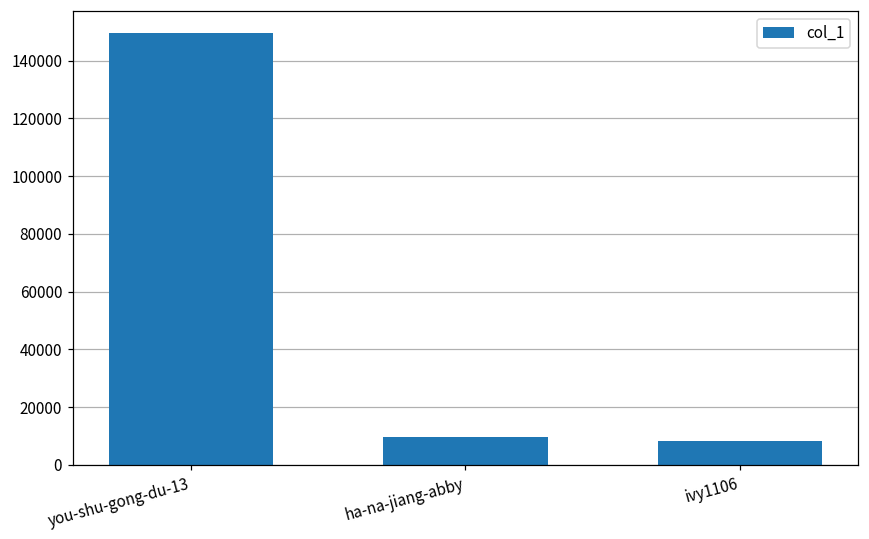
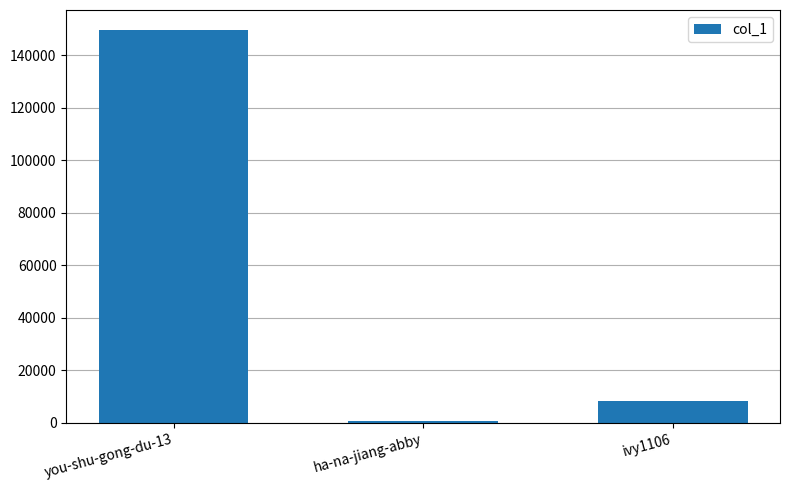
  {
    "you-shu-gong-du-13": 150000,
-   "ha-na-jiang-abby": 10000,
+   "ha-na-jiang-abby": 0,
    "ivy1106": 8000
  }
